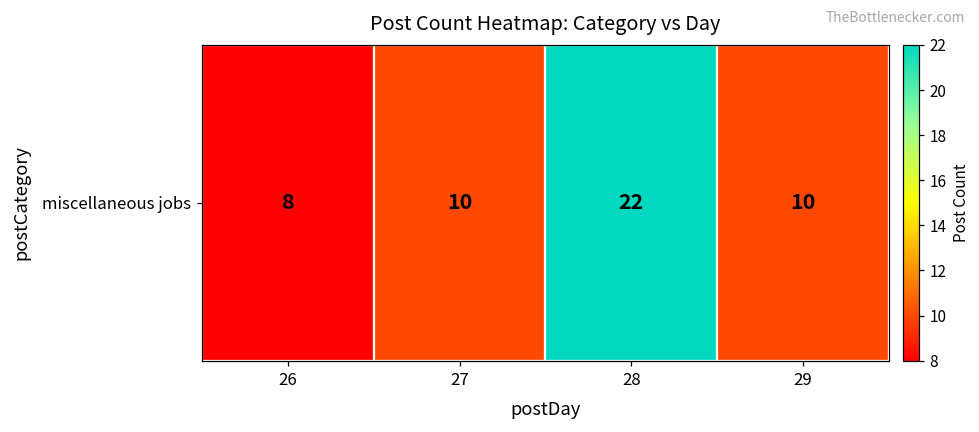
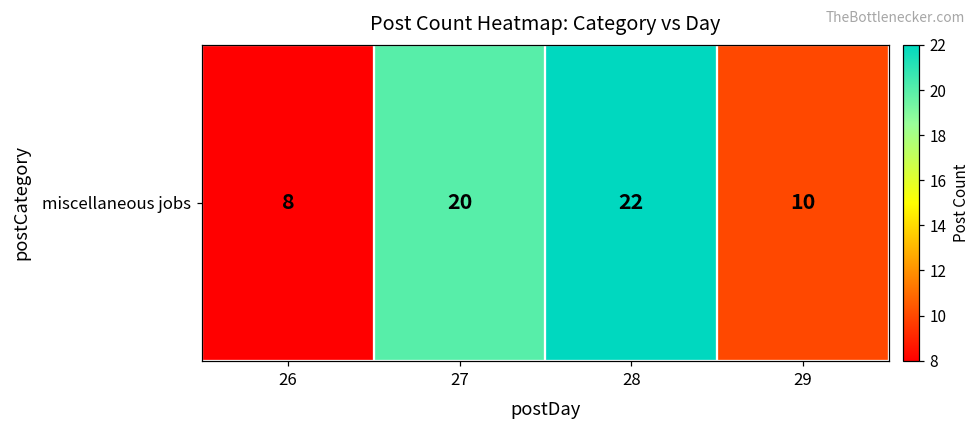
  {
    "miscellaneous jobs": {
      "26": 8,
-     "27": 10,
+     "27": 20,
      "28": 22,
      "29": 10
    }
  }
